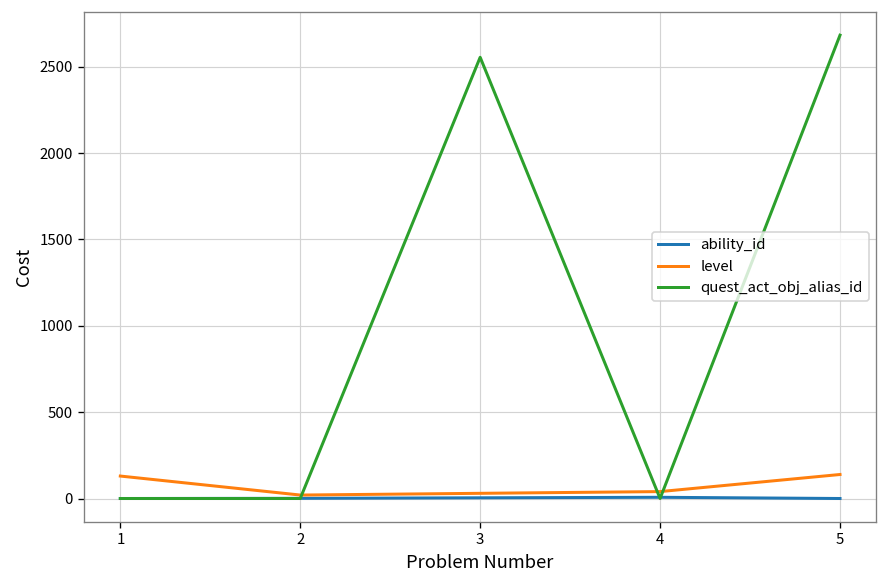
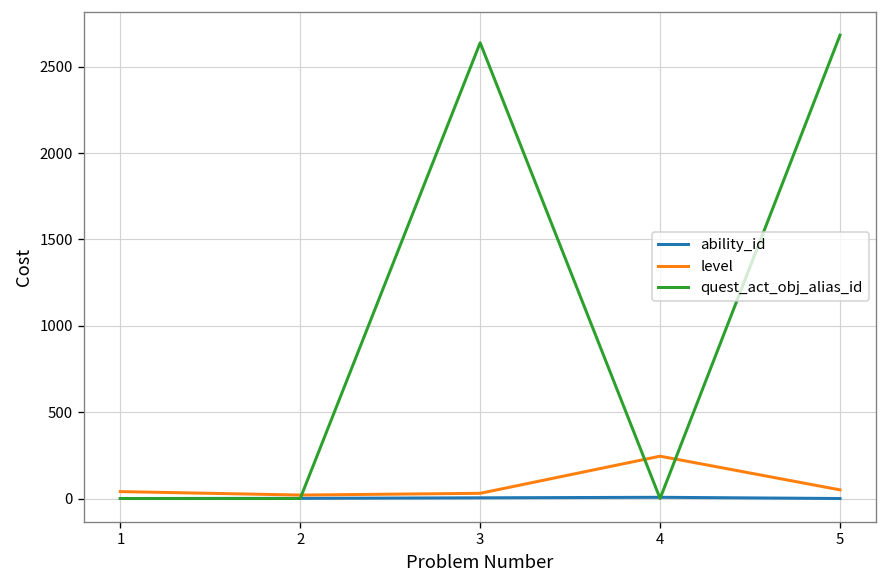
  {
    "ability_id": {
      "3": 0,
      "5": 0
    },
    "level": {
-     "1": 130,
+     "1": 40,
      "2": 20,
      "3": 30,
-     "4": 40,
-     "5": 140
+     "4": 250,
+     "5": 50
    },
    "quest_act_obj_alias_id": {
-     "3": 2560,
+     "3": 2640,
      "5": 2680
    }
  }
